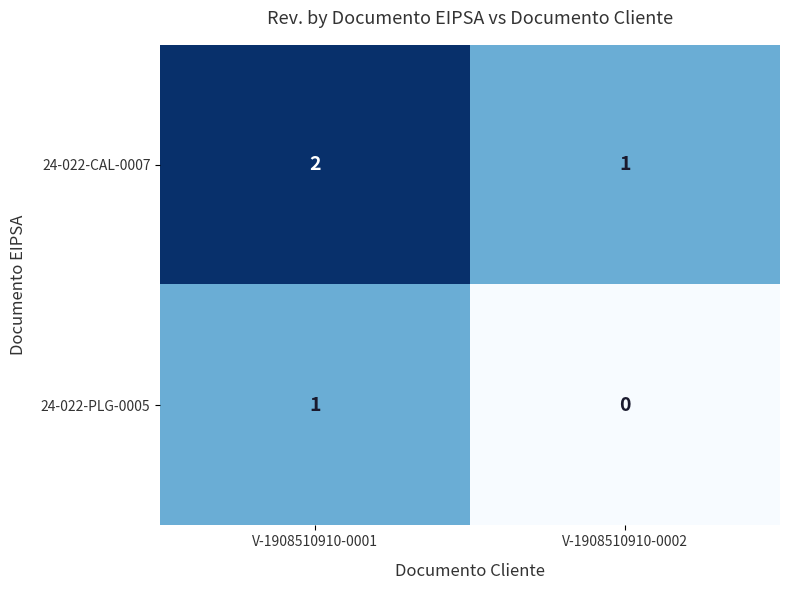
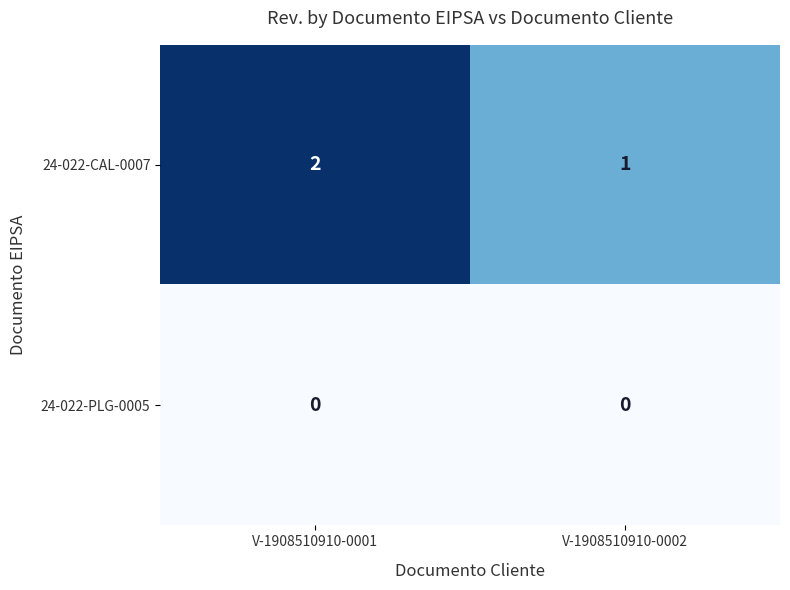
  {
    "24-022-CAL-0007": {
      "V-1908510910-0001": 2,
      "V-1908510910-0002": 1
    },
    "24-022-PLG-0005": {
-     "V-1908510910-0001": 1,
+     "V-1908510910-0001": 0,
      "V-1908510910-0002": 0
    }
  }
